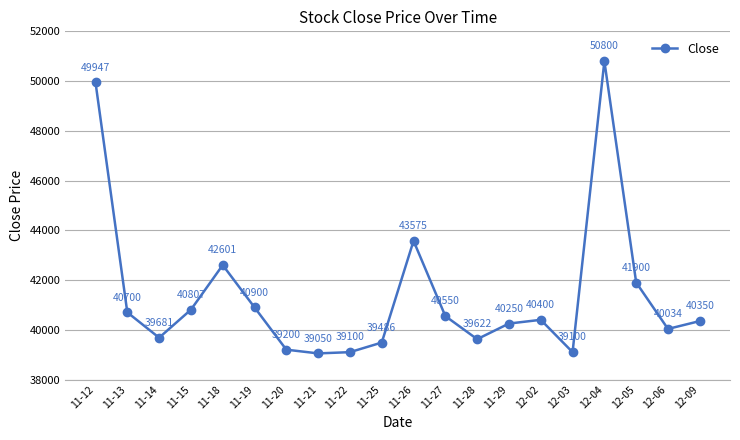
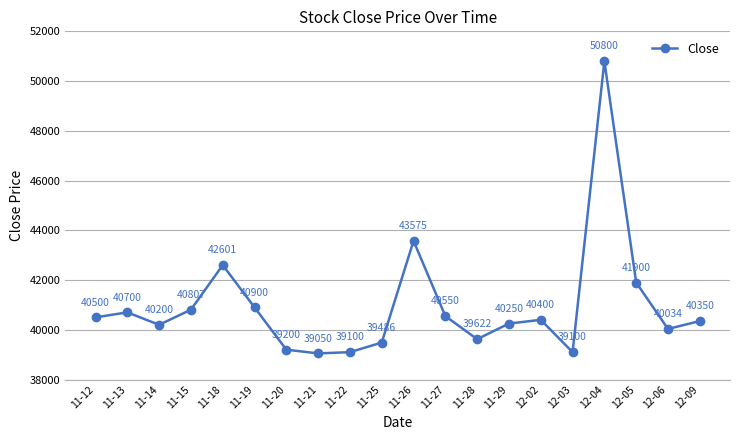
  {
-   "11-12": 49947,
+   "11-12": 40500,
    "11-13": 40700,
-   "11-14": 39681,
+   "11-14": 40200,
    "11-15": 40807,
    "11-18": 42601,
    "11-19": 40900,
    "11-20": 39200,
    "11-21": 39050,
    "11-22": 39100,
    "11-25": 39486,
    "11-26": 43575,
    "11-27": 40550,
    "11-28": 39622,
    "11-29": 40250,
    "12-02": 40400,
    "12-03": 39100,
    "12-04": 50800,
    "12-05": 41900,
    "12-06": 40034,
    "12-09": 40350
  }
